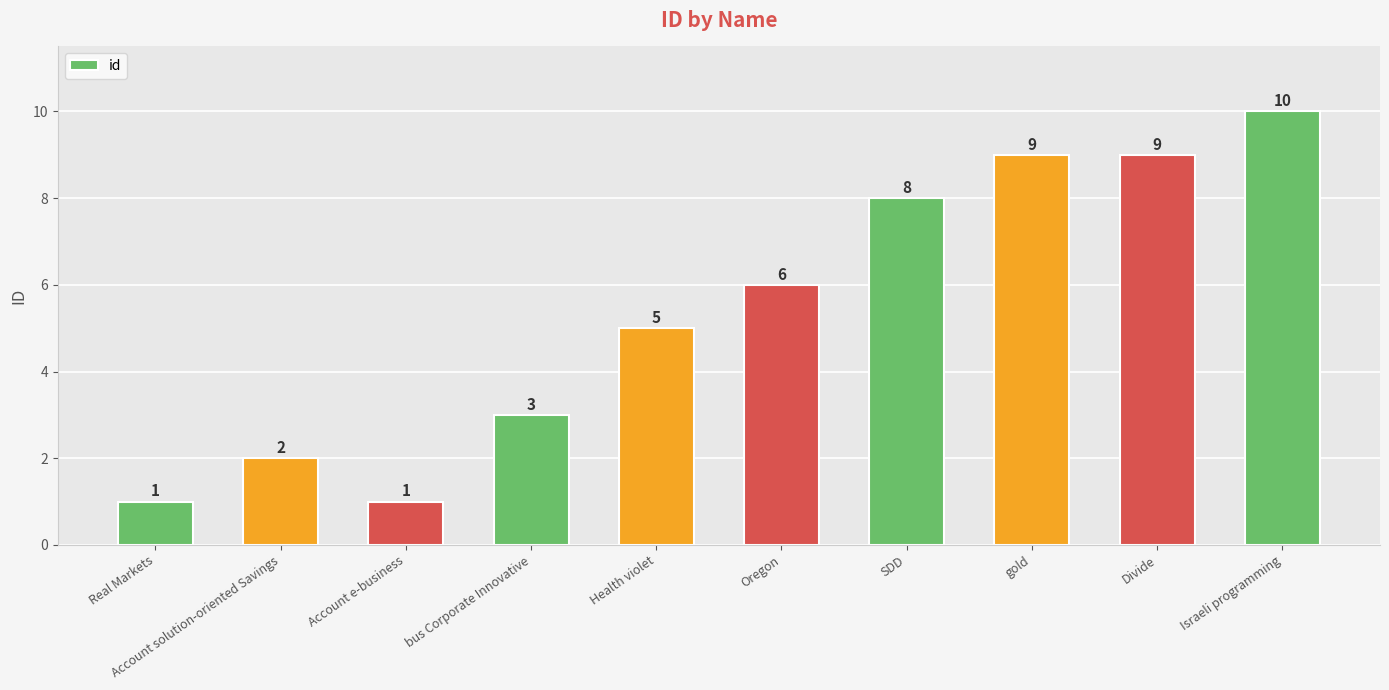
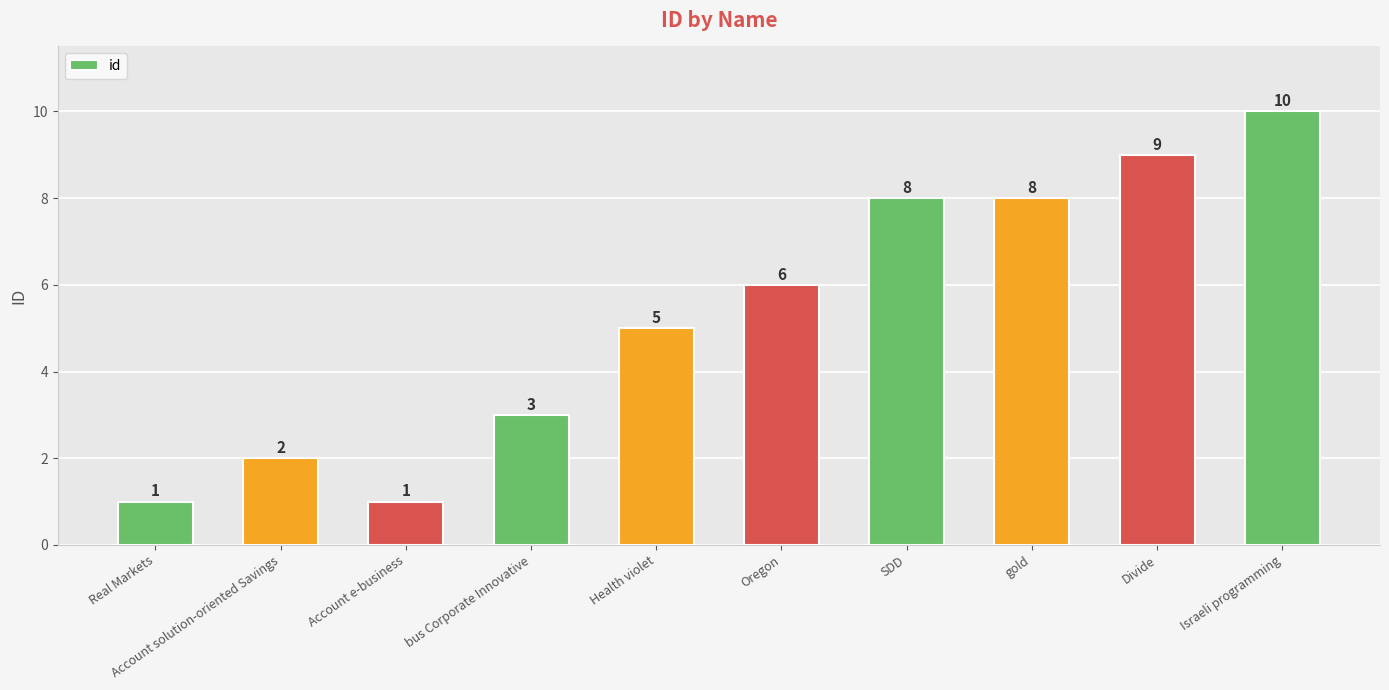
  {
    "Real Markets": 1,
    "Account solution-oriented Savings": 2,
    "Account e-business": 1,
    "bus Corporate Innovative": 3,
    "Health violet": 5,
    "Oregon": 6,
    "SDD": 8,
-   "gold": 9,
+   "gold": 8,
    "Divide": 9,
    "Israeli programming": 10
  }
